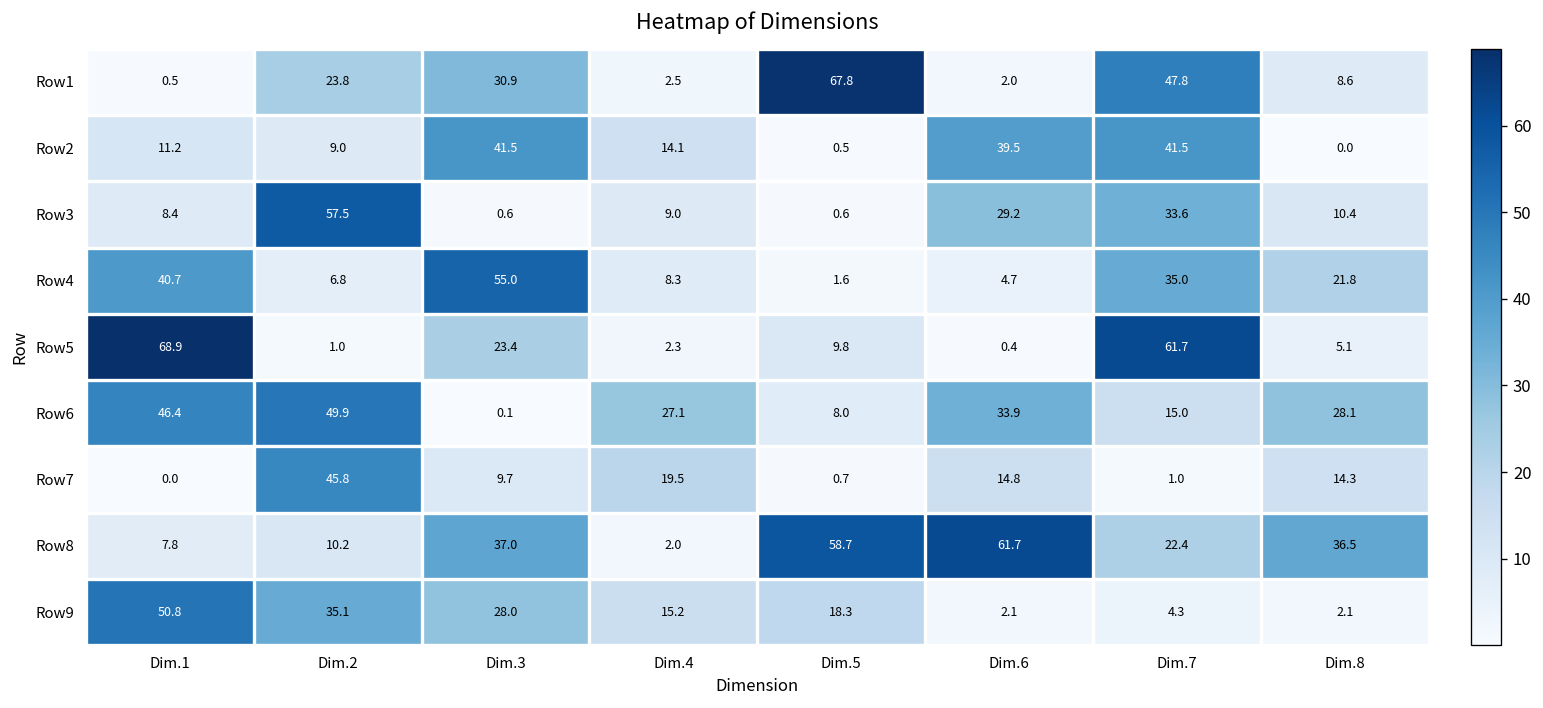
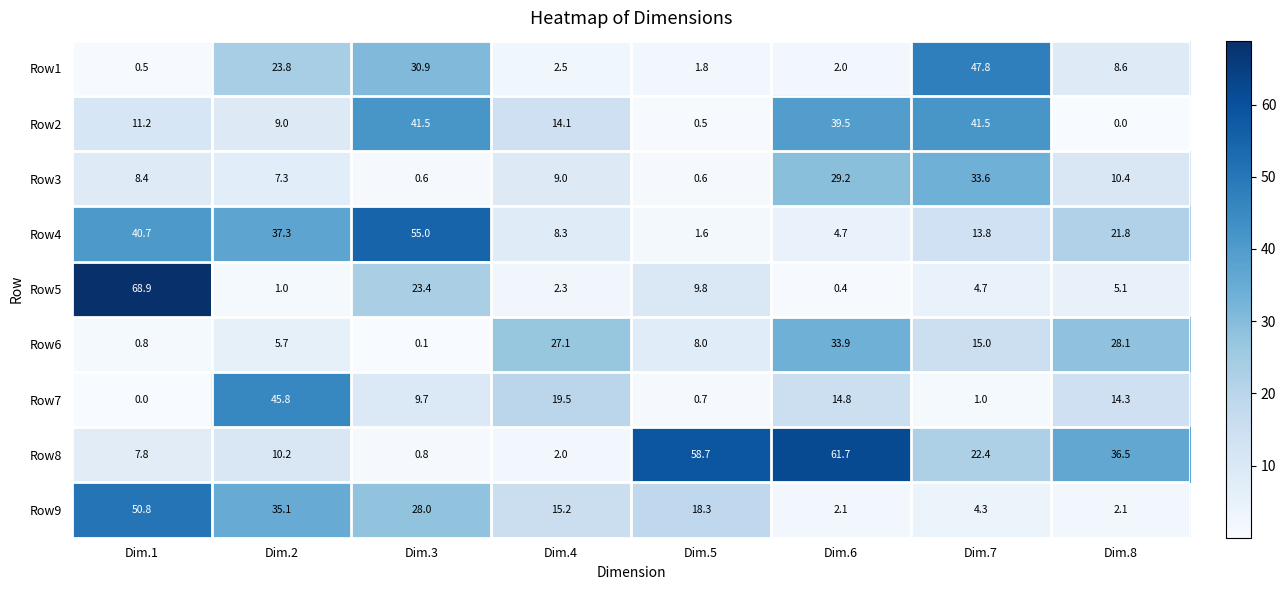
  {
    "Row1": {
      "Dim.1": 0.5,
      "Dim.2": 23.8,
      "Dim.3": 30.9,
      "Dim.4": 2.5,
-     "Dim.5": 67.8,
+     "Dim.5": 1.8,
      "Dim.6": 2.0,
      "Dim.7": 47.8,
      "Dim.8": 8.6
    },
    "Row2": {
      "Dim.1": 11.2,
      "Dim.2": 9.0,
      "Dim.3": 41.5,
      "Dim.4": 14.1,
      "Dim.5": 0.5,
      "Dim.6": 39.5,
      "Dim.7": 41.5,
      "Dim.8": 0.0
    },
    "Row3": {
      "Dim.1": 8.4,
-     "Dim.2": 57.5,
+     "Dim.2": 7.3,
      "Dim.3": 0.6,
      "Dim.4": 9.0,
      "Dim.5": 0.6,
      "Dim.6": 29.2,
      "Dim.7": 33.6,
      "Dim.8": 10.4
    },
    "Row4": {
      "Dim.1": 40.7,
-     "Dim.2": 6.8,
+     "Dim.2": 37.3,
      "Dim.3": 55.0,
      "Dim.4": 8.3,
      "Dim.5": 1.6,
      "Dim.6": 4.7,
-     "Dim.7": 35.0,
+     "Dim.7": 13.8,
      "Dim.8": 21.8
    },
    "Row5": {
      "Dim.1": 68.9,
      "Dim.2": 1.0,
      "Dim.3": 23.4,
      "Dim.4": 2.3,
      "Dim.5": 9.8,
      "Dim.6": 0.4,
-     "Dim.7": 61.7,
+     "Dim.7": 4.7,
      "Dim.8": 5.1
    },
    "Row6": {
-     "Dim.1": 46.4,
-     "Dim.2": 49.9,
+     "Dim.1": 0.8,
+     "Dim.2": 5.7,
      "Dim.3": 0.1,
      "Dim.4": 27.1,
      "Dim.5": 8.0,
      "Dim.6": 33.9,
      "Dim.7": 15.0,
      "Dim.8": 28.1
    },
    "Row7": {
      "Dim.1": 0.0,
      "Dim.2": 45.8,
      "Dim.3": 9.7,
      "Dim.4": 19.5,
      "Dim.5": 0.7,
      "Dim.6": 14.8,
      "Dim.7": 1.0,
      "Dim.8": 14.3
    },
    "Row8": {
      "Dim.1": 7.8,
      "Dim.2": 10.2,
-     "Dim.3": 37.0,
+     "Dim.3": 0.8,
      "Dim.4": 2.0,
      "Dim.5": 58.7,
      "Dim.6": 61.7,
      "Dim.7": 22.4,
      "Dim.8": 36.5
    },
    "Row9": {
      "Dim.1": 50.8,
      "Dim.2": 35.1,
      "Dim.3": 28.0,
      "Dim.4": 15.2,
      "Dim.5": 18.3,
      "Dim.6": 2.1,
      "Dim.7": 4.3,
      "Dim.8": 2.1
    }
  }
